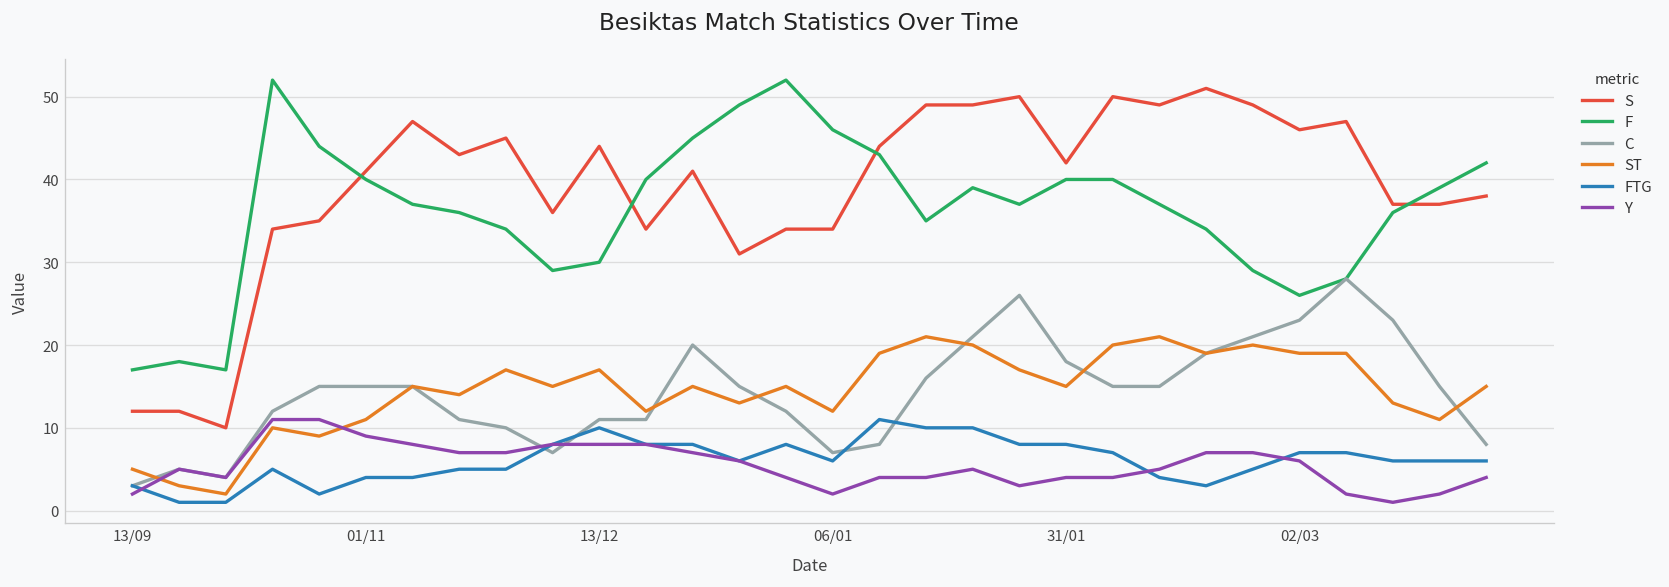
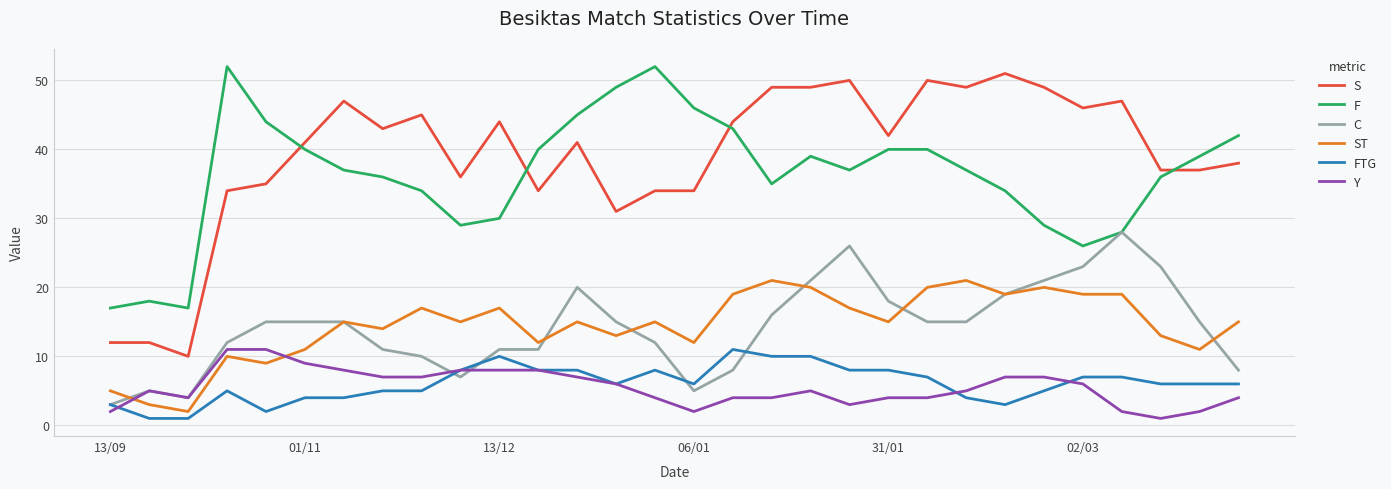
  {
    "F": {
      "13/09": 17,
      "01/11": 40,
      "13/12": 30,
      "06/01": 46,
      "31/01": 40,
      "02/03": 26
    },
    "C": {
      "01/11": 15,
      "13/12": 11,
-     "06/01": 7,
+     "06/01": 5,
      "31/01": 18,
      "02/03": 23
    },
    "FTG": {
      "01/11": 4,
      "13/12": 10,
      "06/01": 6,
      "31/01": 8,
      "02/03": 7
    },
    "Y": {
      "13/09": 2,
      "01/11": 9,
      "13/12": 8,
      "06/01": 2,
      "31/01": 4,
      "02/03": 6
    }
  }
